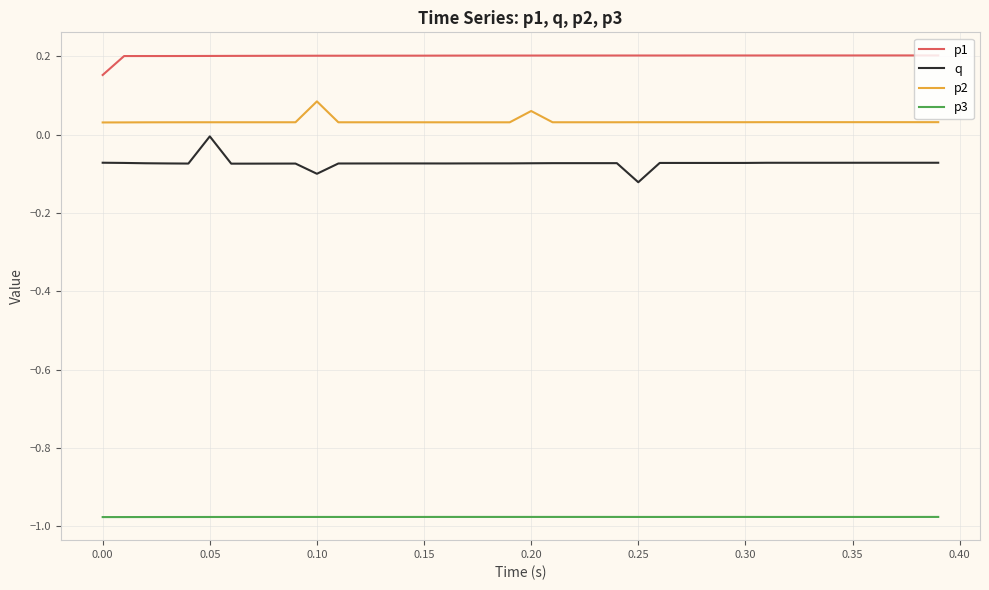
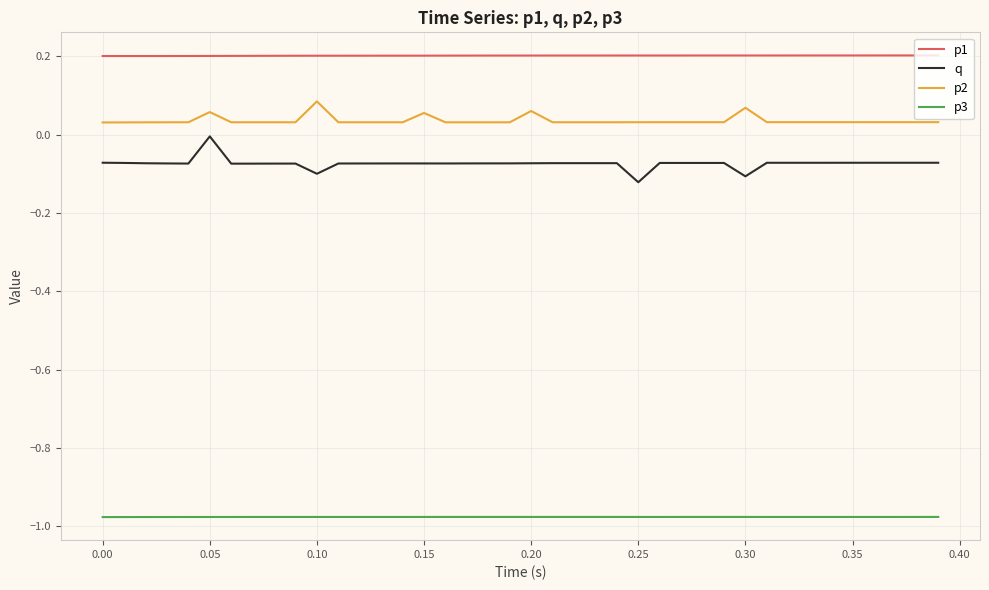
  {
    "p1": {
-     "0.00": 0.15,
+     "0.00": 0.20,
      "0.05": 0.20,
      "0.10": 0.20,
      "0.15": 0.20,
      "0.20": 0.20,
      "0.25": 0.20,
      "0.30": 0.20,
      "0.35": 0.20
    },
    "q": {
      "0.00": -0.07,
      "0.05": 0.00,
      "0.10": -0.10,
      "0.15": -0.07,
      "0.20": -0.07,
      "0.25": -0.12,
-     "0.30": -0.07,
+     "0.30": -0.11,
      "0.35": -0.07
    },
    "p2": {
      "0.00": 0.03,
-     "0.05": 0.03,
+     "0.05": 0.06,
      "0.10": 0.08,
-     "0.15": 0.03,
+     "0.15": 0.06,
      "0.20": 0.06,
      "0.25": 0.03,
-     "0.30": 0.03,
+     "0.30": 0.07,
      "0.35": 0.03
    },
    "p3": {
      "0.00": -0.98,
      "0.05": -0.98,
      "0.10": -0.98,
      "0.15": -0.98,
      "0.20": -0.98,
      "0.25": -0.98,
      "0.30": -0.98,
      "0.35": -0.98
    }
  }
